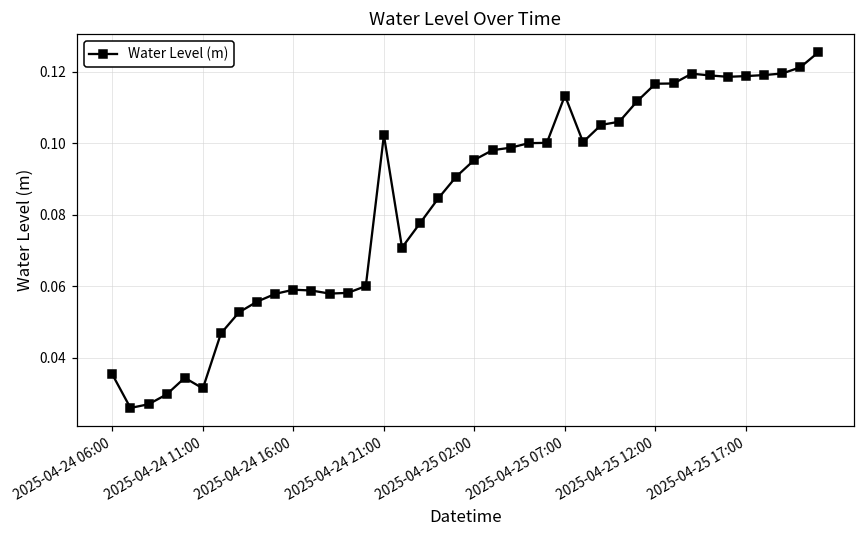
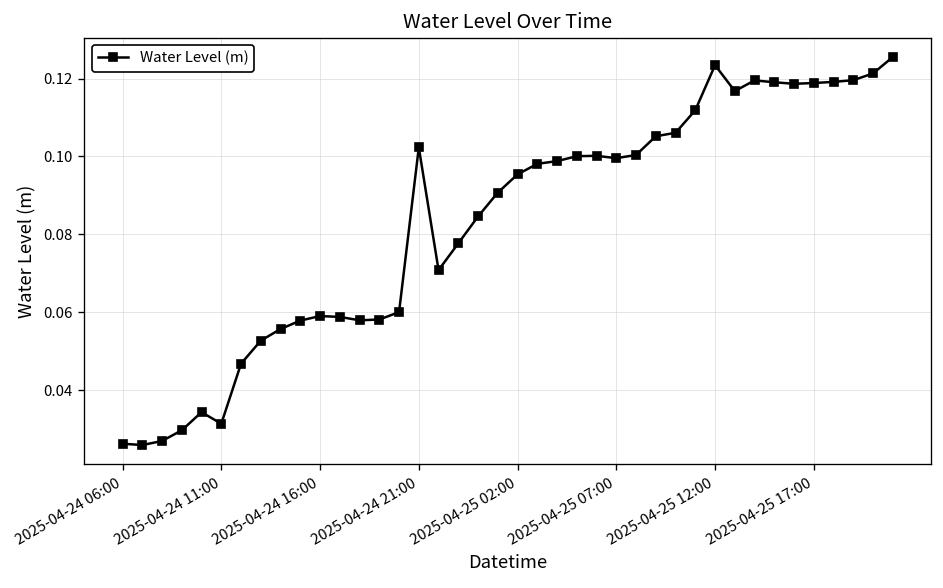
  {
-   "2025-04-24 06:00": 0.035,
+   "2025-04-24 06:00": 0.026,
    "2025-04-24 11:00": 0.031,
    "2025-04-24 16:00": 0.059,
    "2025-04-24 21:00": 0.102,
    "2025-04-25 02:00": 0.095,
-   "2025-04-25 07:00": 0.113,
-   "2025-04-25 12:00": 0.117,
+   "2025-04-25 07:00": 0.100,
+   "2025-04-25 12:00": 0.123,
    "2025-04-25 17:00": 0.119
  }
